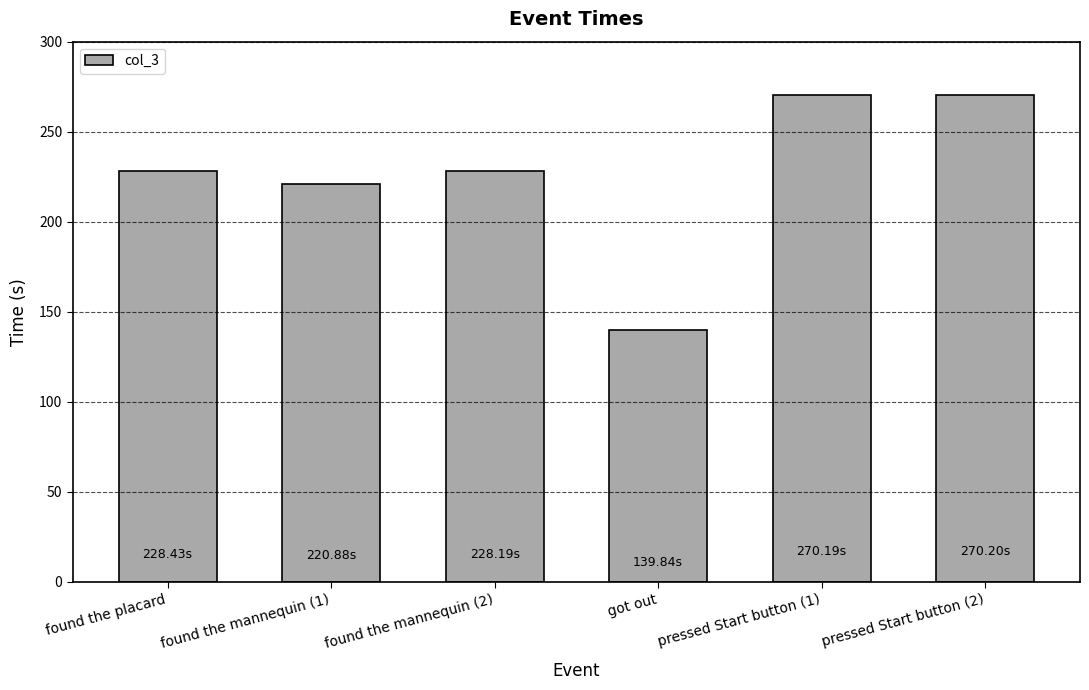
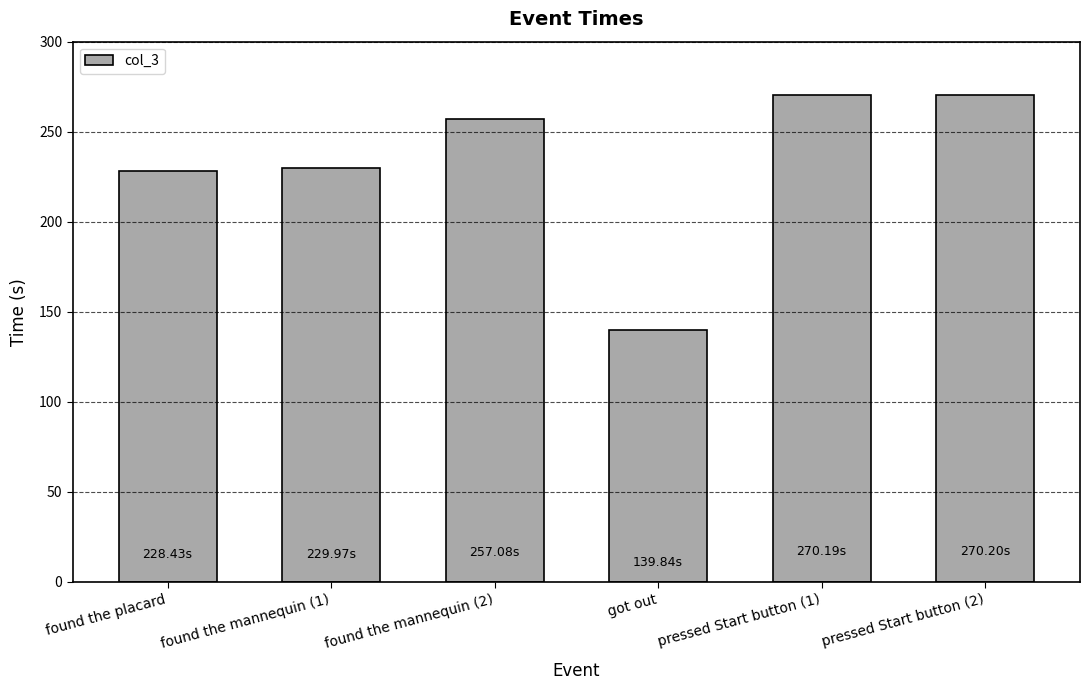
  {
    "found the placard": "228.43s",
-   "found the mannequin (1)": "220.88s",
-   "found the mannequin (2)": "228.19s",
+   "found the mannequin (1)": "229.97s",
+   "found the mannequin (2)": "257.08s",
    "got out": "139.84s",
    "pressed Start button (1)": "270.19s",
    "pressed Start button (2)": "270.20s"
  }
